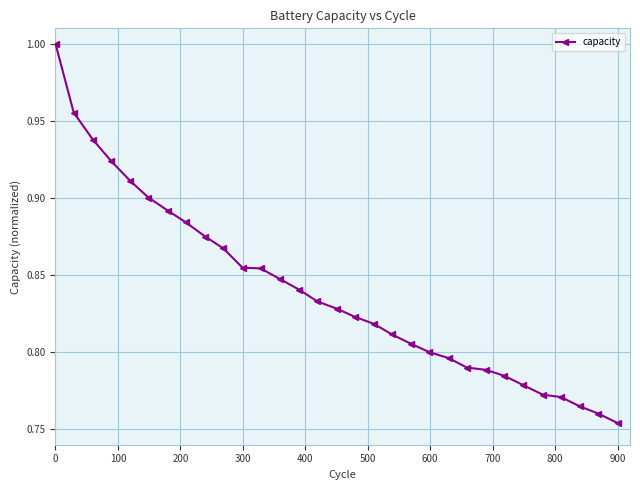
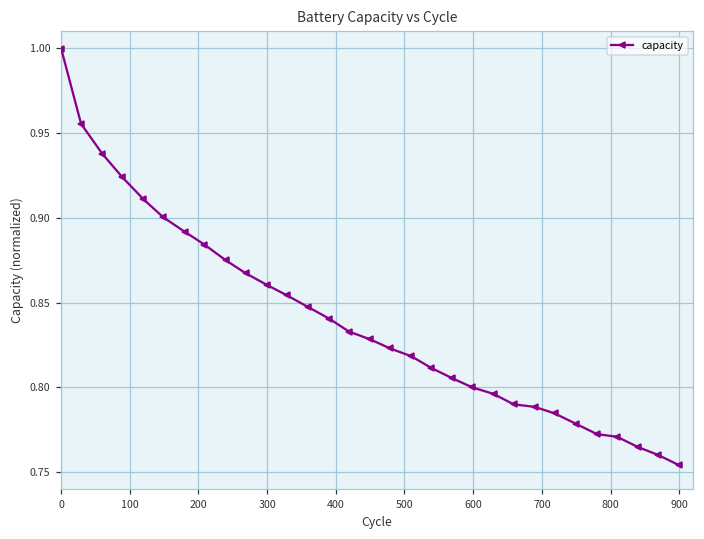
  {
    "0": 1.000,
-   "300": 0.855,
+   "300": 0.860,
    "900": 0.754
  }
